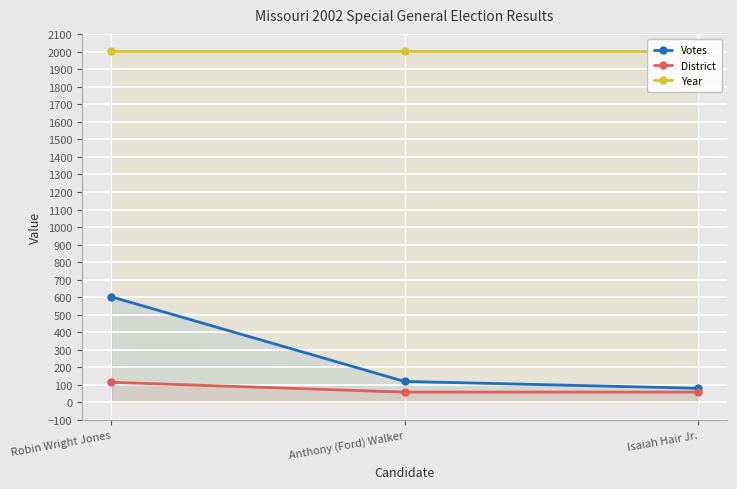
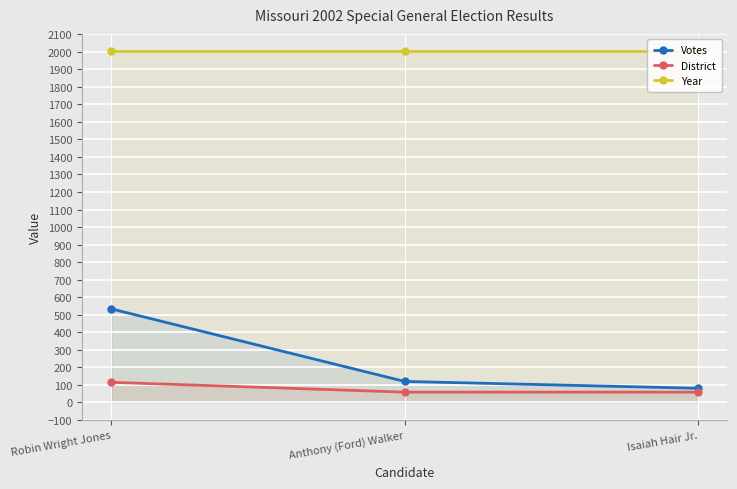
  {
    "Votes": {
-     "Robin Wright Jones": 600,
+     "Robin Wright Jones": 530,
      "Anthony (Ford) Walker": 120,
      "Isaiah Hair Jr.": 80
    },
    "District": {
      "Robin Wright Jones": 110,
      "Anthony (Ford) Walker": 60,
      "Isaiah Hair Jr.": 60
    },
    "Year": {
      "Robin Wright Jones": 2000,
      "Anthony (Ford) Walker": 2000
    }
  }
